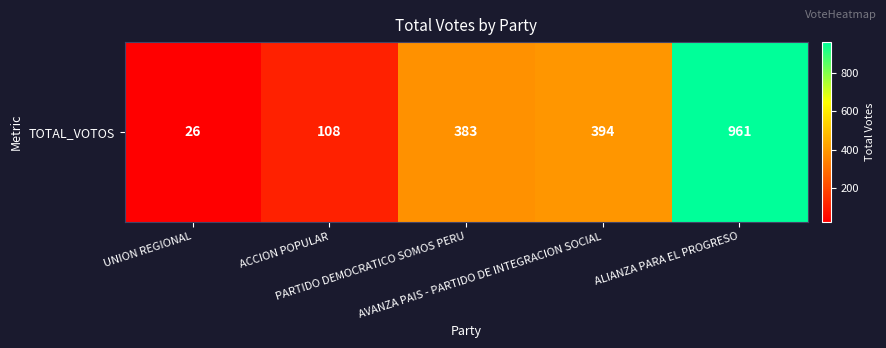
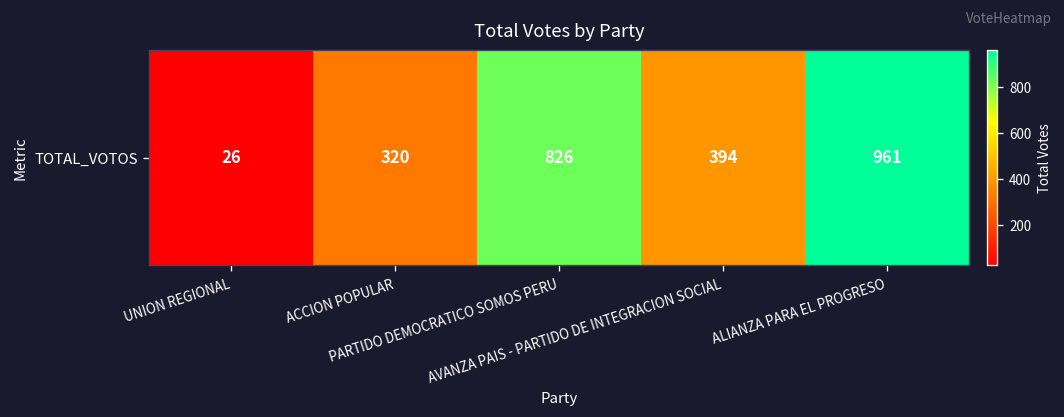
  {
    "TOTAL_VOTOS": {
      "UNION REGIONAL": 26,
-     "ACCION POPULAR": 108,
-     "PARTIDO DEMOCRATICO SOMOS PERU": 383,
+     "ACCION POPULAR": 320,
+     "PARTIDO DEMOCRATICO SOMOS PERU": 826,
      "AVANZA PAIS - PARTIDO DE INTEGRACION SOCIAL": 394,
      "ALIANZA PARA EL PROGRESO": 961
    }
  }
